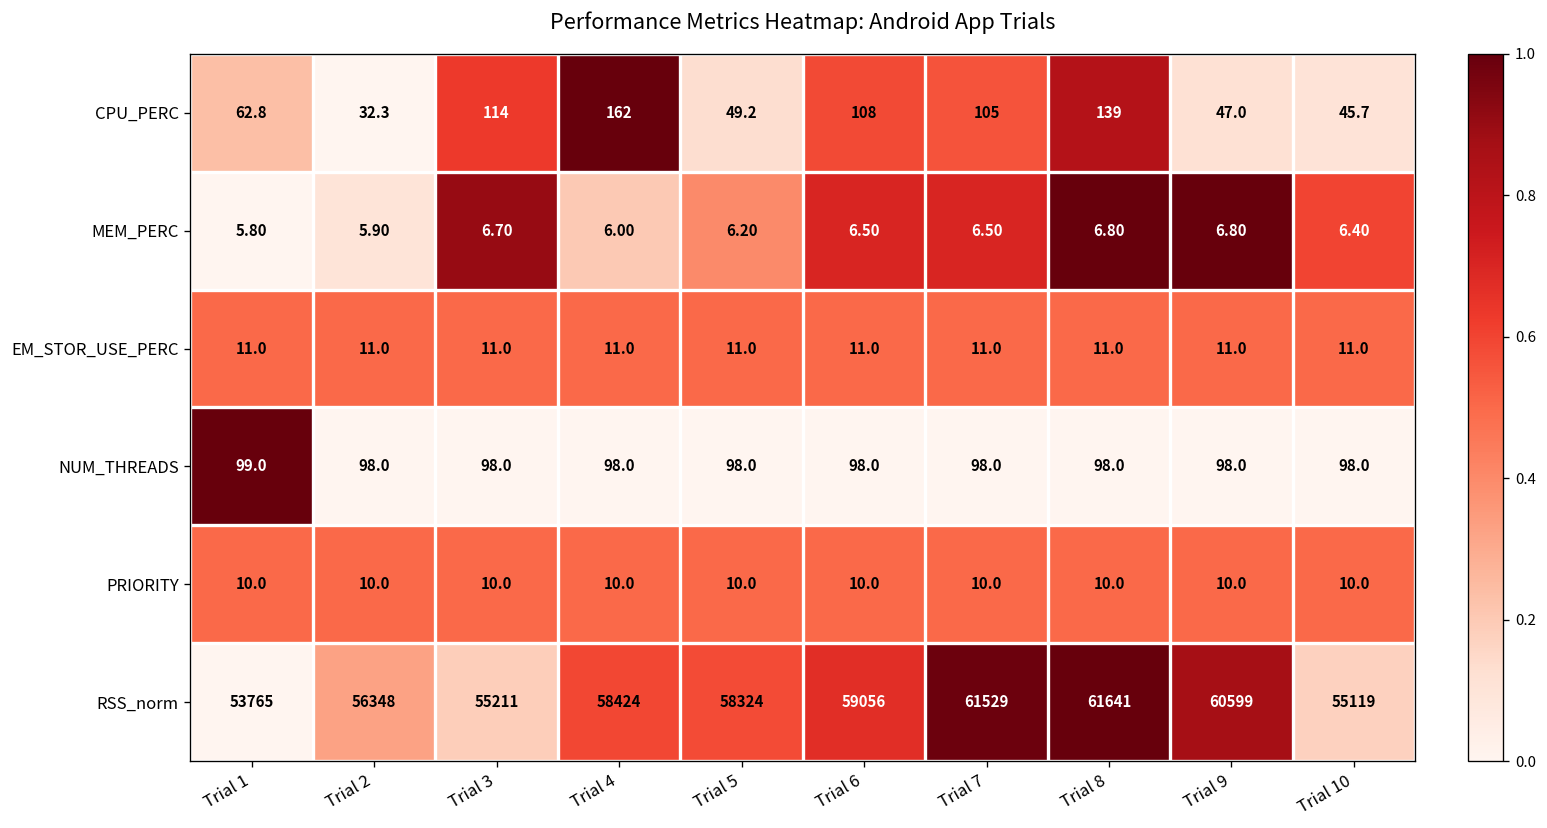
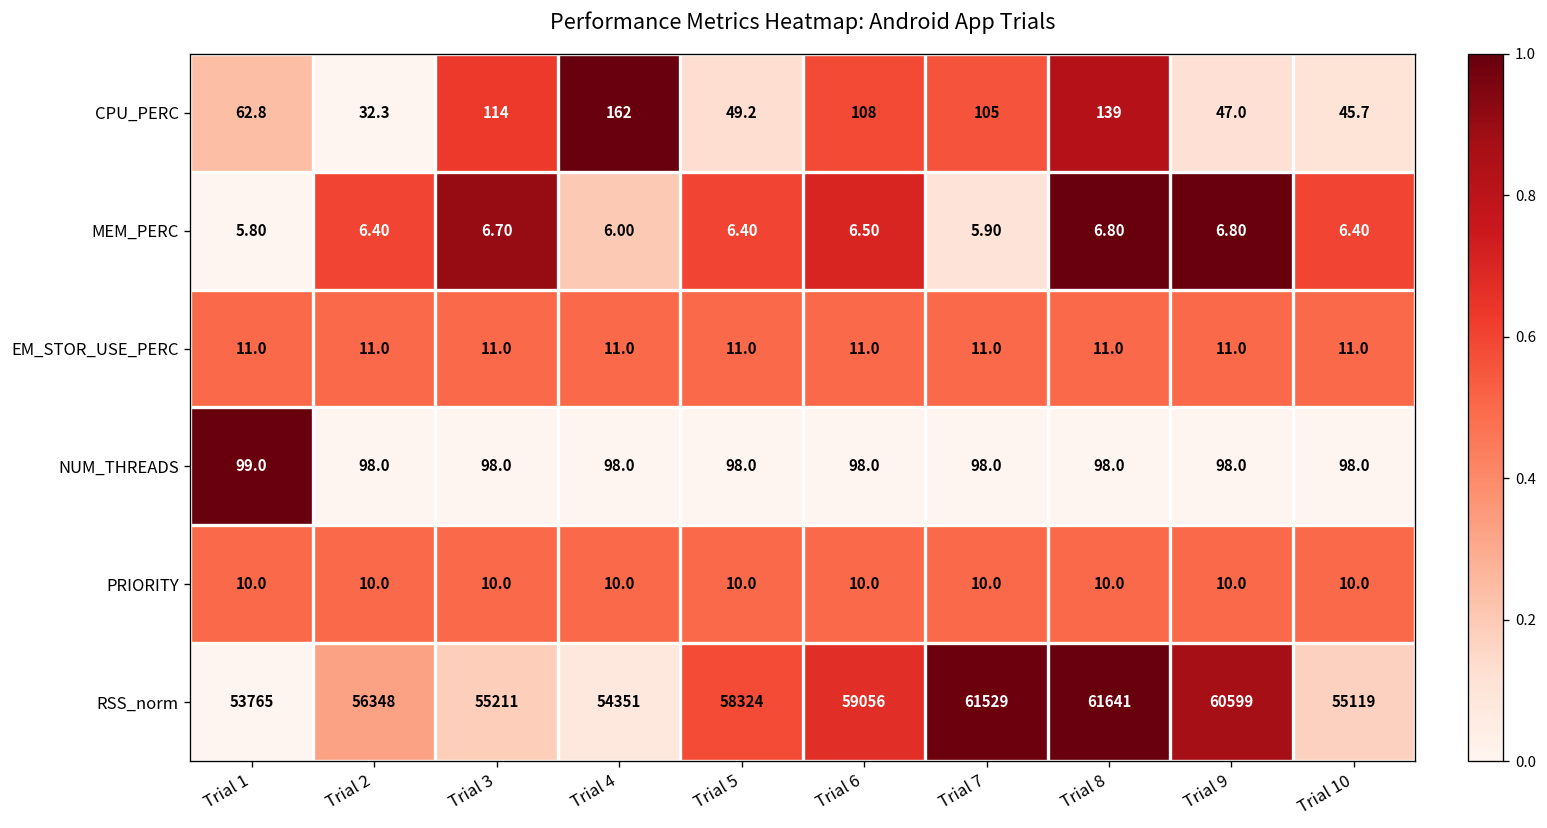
  {
    "CPU_PERC": {
      "Trial 1": 62.8,
      "Trial 2": 32.3,
      "Trial 3": 114,
      "Trial 4": 162,
      "Trial 5": 49.2,
      "Trial 6": 108,
      "Trial 7": 105,
      "Trial 8": 139,
      "Trial 9": 47.0,
      "Trial 10": 45.7
    },
    "MEM_PERC": {
      "Trial 1": 5.80,
-     "Trial 2": 5.90,
+     "Trial 2": 6.40,
      "Trial 3": 6.70,
      "Trial 4": 6.00,
-     "Trial 5": 6.20,
+     "Trial 5": 6.40,
      "Trial 6": 6.50,
-     "Trial 7": 6.50,
+     "Trial 7": 5.90,
      "Trial 8": 6.80,
      "Trial 9": 6.80,
      "Trial 10": 6.40
    },
    "EM_STOR_USE_PERC": {
      "Trial 1": 11.0,
      "Trial 2": 11.0,
      "Trial 3": 11.0,
      "Trial 4": 11.0,
      "Trial 5": 11.0,
      "Trial 6": 11.0,
      "Trial 7": 11.0,
      "Trial 8": 11.0,
      "Trial 9": 11.0,
      "Trial 10": 11.0
    },
    "NUM_THREADS": {
      "Trial 1": 99.0,
      "Trial 2": 98.0,
      "Trial 3": 98.0,
      "Trial 4": 98.0,
      "Trial 5": 98.0,
      "Trial 6": 98.0,
      "Trial 7": 98.0,
      "Trial 8": 98.0,
      "Trial 9": 98.0,
      "Trial 10": 98.0
    },
    "PRIORITY": {
      "Trial 1": 10.0,
      "Trial 2": 10.0,
      "Trial 3": 10.0,
      "Trial 4": 10.0,
      "Trial 5": 10.0,
      "Trial 6": 10.0,
      "Trial 7": 10.0,
      "Trial 8": 10.0,
      "Trial 9": 10.0,
      "Trial 10": 10.0
    },
    "RSS_norm": {
      "Trial 1": 53765,
      "Trial 2": 56348,
      "Trial 3": 55211,
-     "Trial 4": 58424,
+     "Trial 4": 54351,
      "Trial 5": 58324,
      "Trial 6": 59056,
      "Trial 7": 61529,
      "Trial 8": 61641,
      "Trial 9": 60599,
      "Trial 10": 55119
    }
  }
